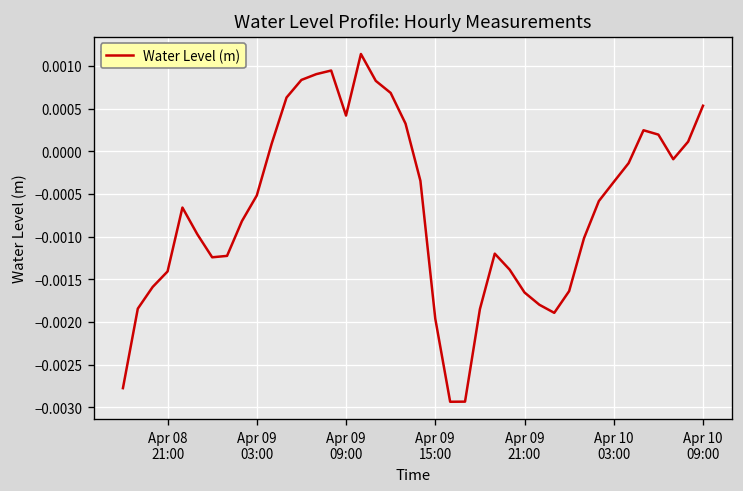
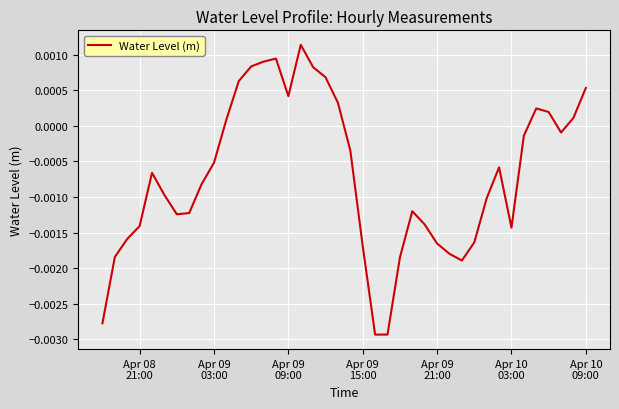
  {
    "Apr 08 21:00": -0.0014,
    "Apr 09 03:00": -0.0005,
    "Apr 09 09:00": 0.0004,
-   "Apr 09 15:00": -0.0020,
+   "Apr 09 15:00": -0.0017,
    "Apr 09 21:00": -0.0017,
-   "Apr 10 03:00": -0.0004,
+   "Apr 10 03:00": -0.0014,
    "Apr 10 09:00": 0.0005
  }
